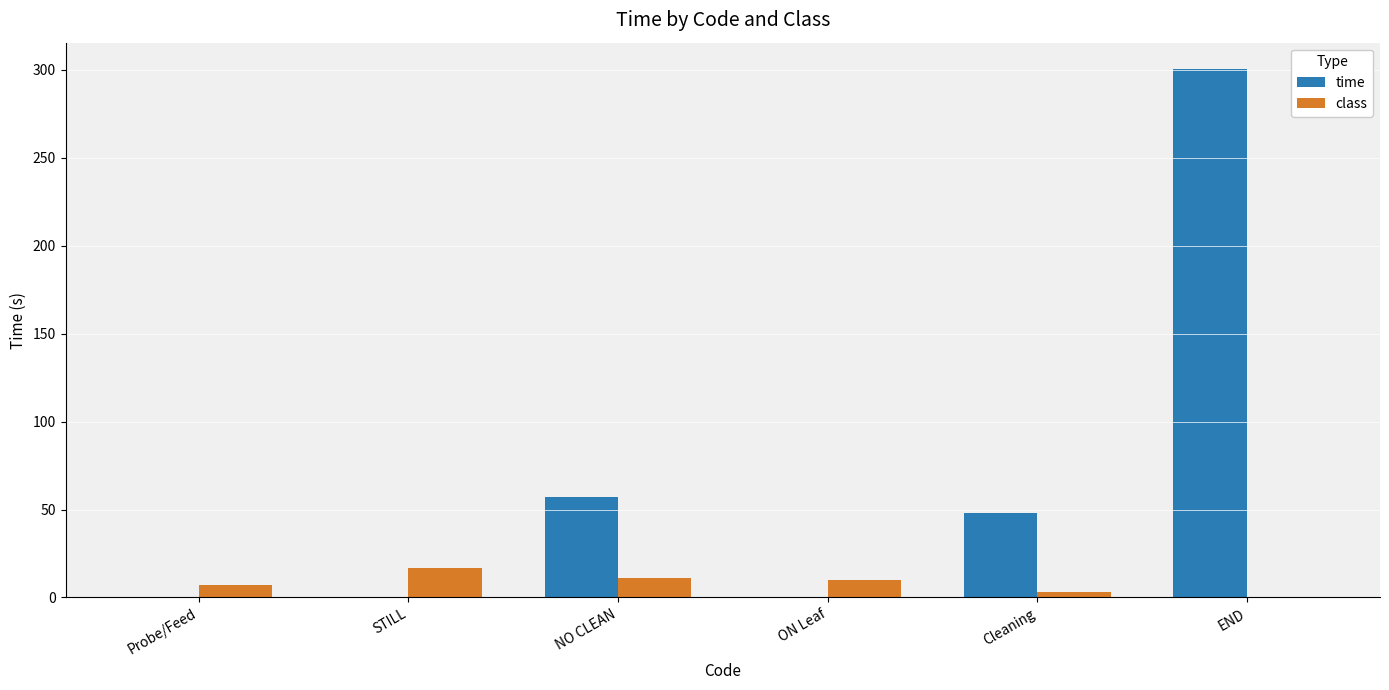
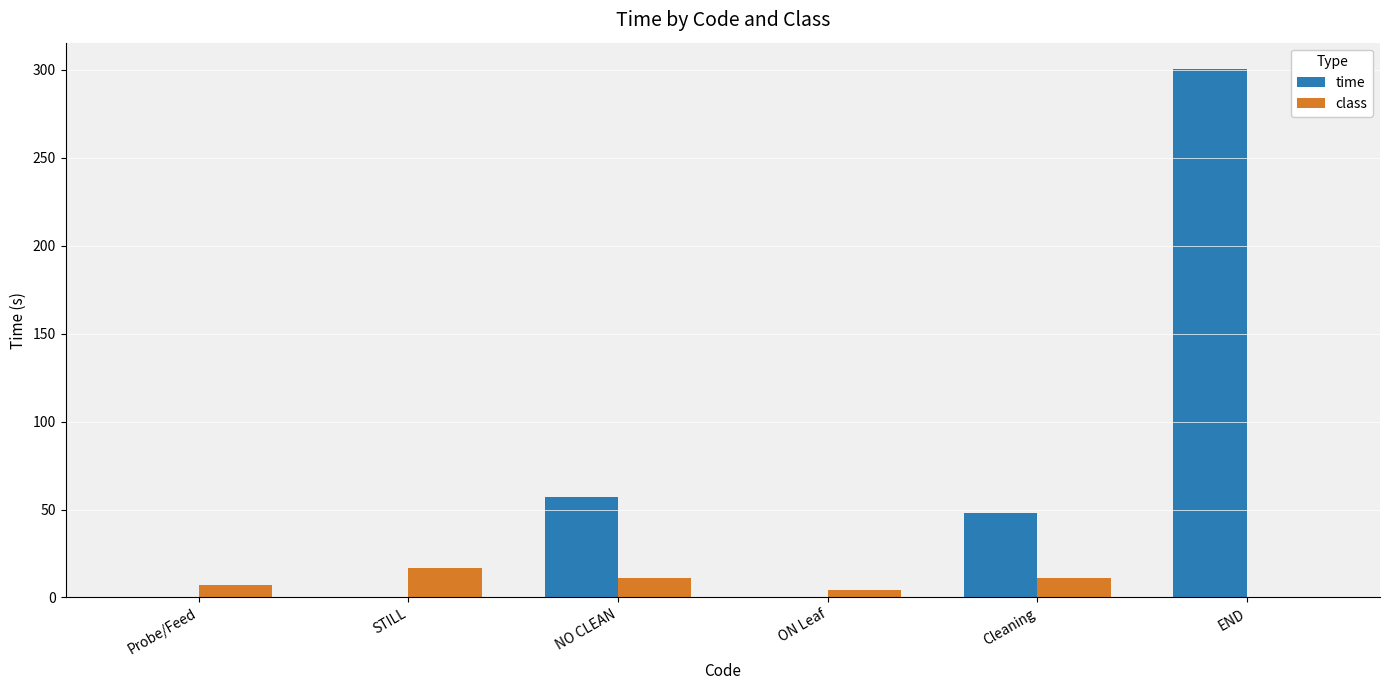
  {
    "time": {
      "Probe/Feed": 0,
      "STILL": 0,
      "NO CLEAN": 57,
      "ON Leaf": 0,
      "Cleaning": 48,
      "END": 300
    },
    "class": {
      "Probe/Feed": 7,
      "STILL": 17,
      "NO CLEAN": 11,
-     "ON Leaf": 10,
-     "Cleaning": 3,
+     "ON Leaf": 4,
+     "Cleaning": 11,
      "END": 0
    }
  }
